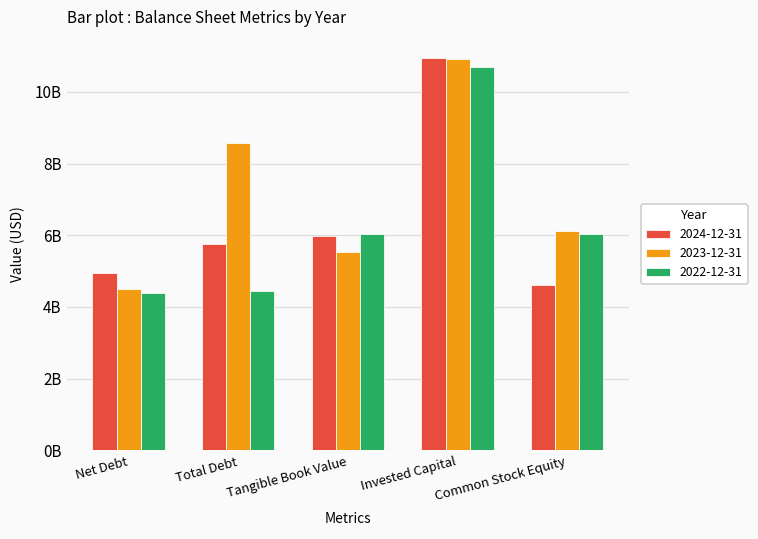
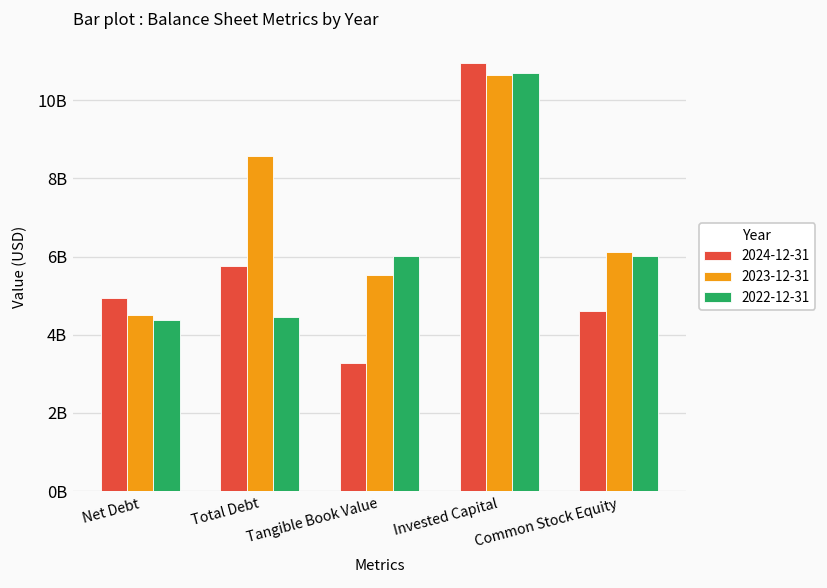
  {
    "2024-12-31": {
      "Net Debt": 4900000000,
      "Total Debt": 5800000000,
-     "Tangible Book Value": 6000000000,
+     "Tangible Book Value": 3300000000,
      "Invested Capital": 10900000000,
      "Common Stock Equity": 4600000000
    },
    "2023-12-31": {
      "Net Debt": 4500000000,
      "Total Debt": 8600000000,
      "Tangible Book Value": 5500000000,
-     "Invested Capital": 10900000000,
+     "Invested Capital": 10700000000,
      "Common Stock Equity": 6100000000
    },
    "2022-12-31": {
      "Net Debt": 4400000000,
      "Total Debt": 4400000000,
      "Tangible Book Value": 6000000000,
      "Invested Capital": 10700000000,
      "Common Stock Equity": 6000000000
    }
  }
